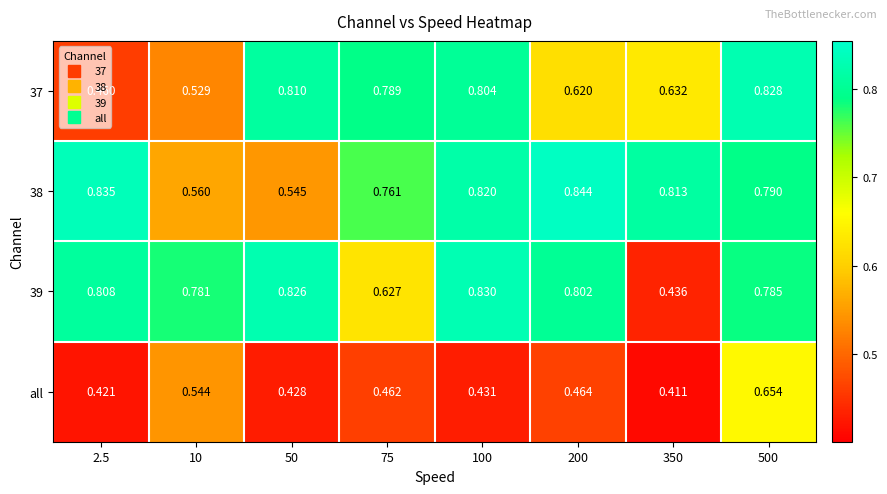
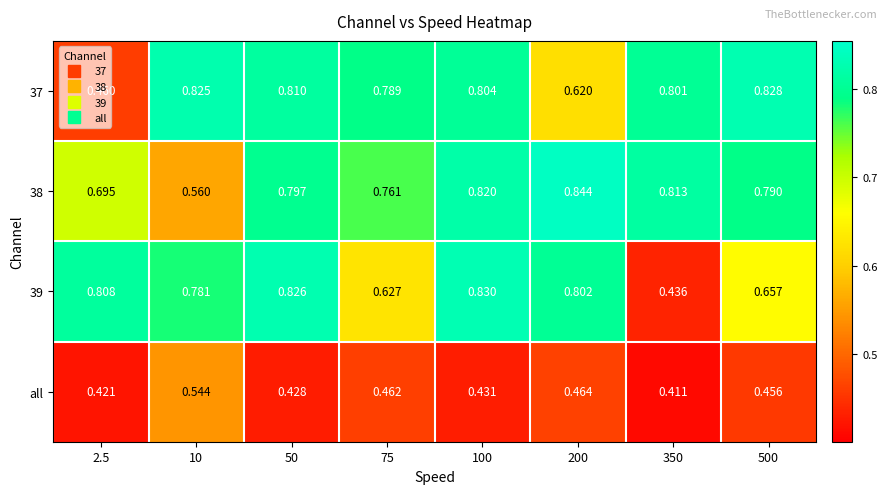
  {
    "37": {
-     "10": 0.529,
+     "10": 0.825,
      "50": 0.810,
      "75": 0.789,
      "100": 0.804,
      "200": 0.620,
-     "350": 0.632,
+     "350": 0.801,
      "500": 0.828
    },
    "38": {
-     "2.5": 0.835,
+     "2.5": 0.695,
      "10": 0.560,
-     "50": 0.545,
+     "50": 0.797,
      "75": 0.761,
      "100": 0.820,
      "200": 0.844,
      "350": 0.813,
      "500": 0.790
    },
    "39": {
      "2.5": 0.808,
      "10": 0.781,
      "50": 0.826,
      "75": 0.627,
      "100": 0.830,
      "200": 0.802,
      "350": 0.436,
-     "500": 0.785
+     "500": 0.657
    },
    "all": {
      "2.5": 0.421,
      "10": 0.544,
      "50": 0.428,
      "75": 0.462,
      "100": 0.431,
      "200": 0.464,
      "350": 0.411,
-     "500": 0.654
+     "500": 0.456
    }
  }
